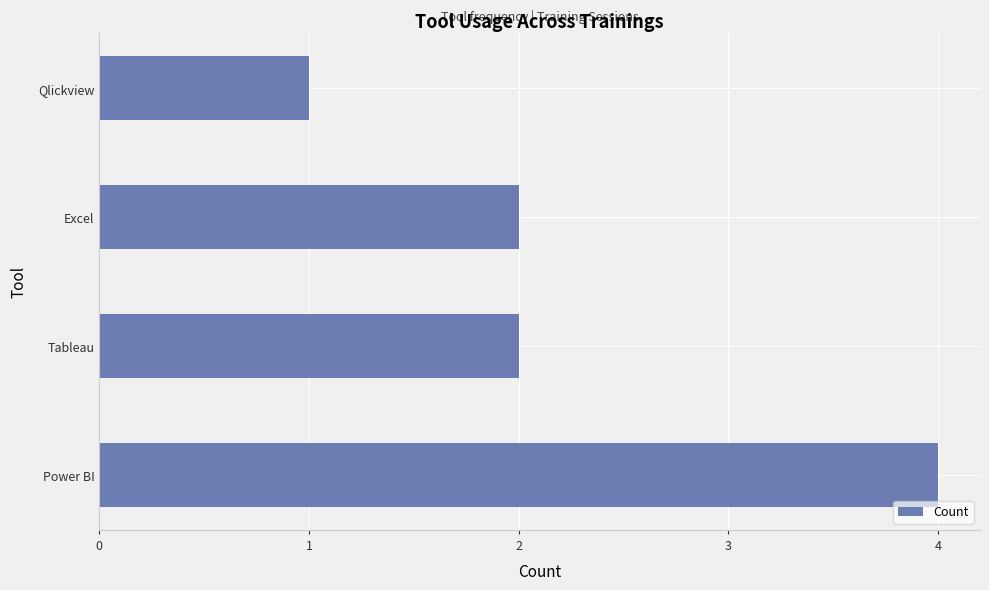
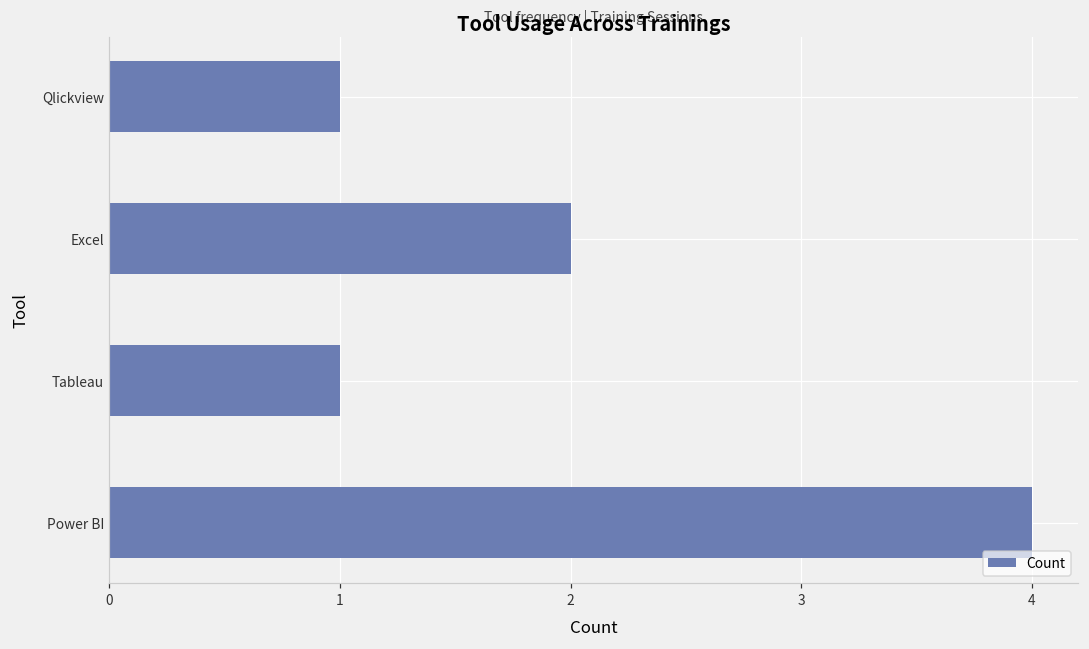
  {
    "Qlickview": 1,
    "Excel": 2,
-   "Tableau": 2,
+   "Tableau": 1,
    "Power BI": 4
  }
